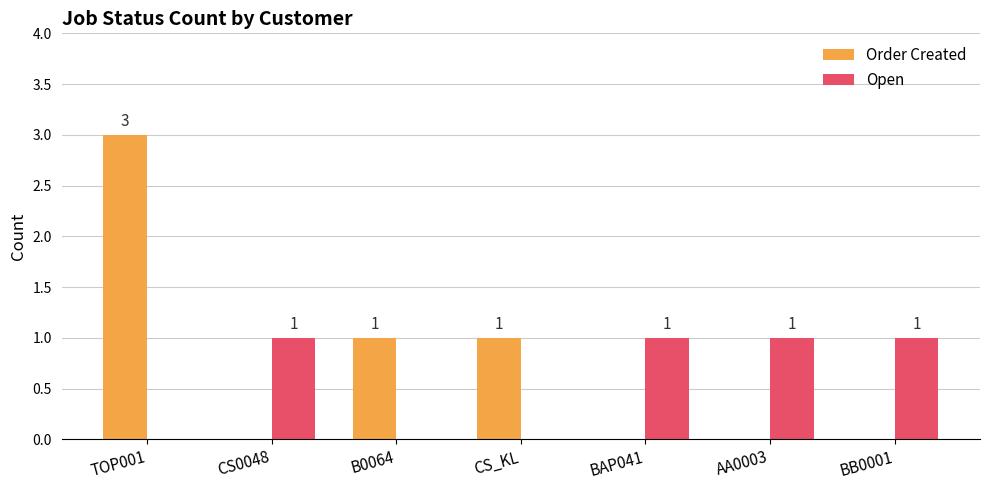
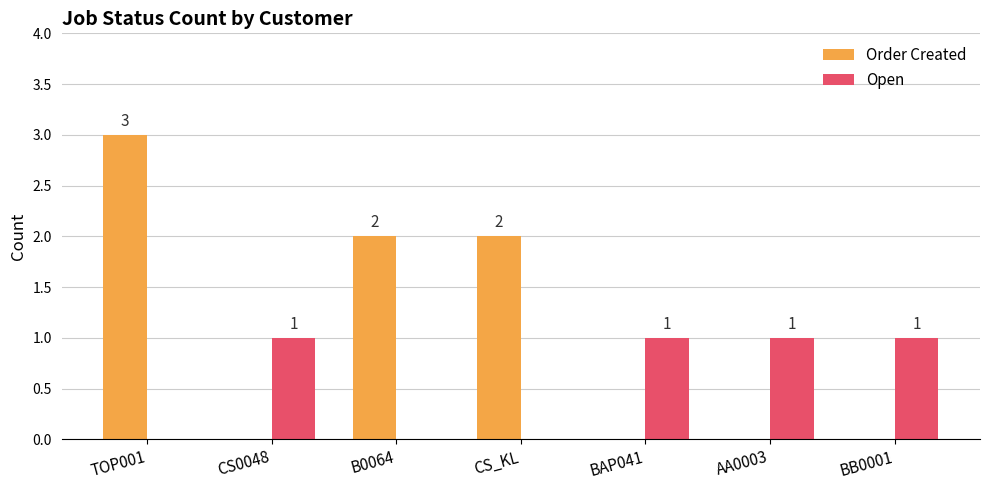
  {
    "Order Created": {
      "TOP001": 3,
-     "B0064": 1,
-     "CS_KL": 1
+     "B0064": 2,
+     "CS_KL": 2
    },
    "Open": {
      "CS0048": 1,
      "BAP041": 1,
      "AA0003": 1,
      "BB0001": 1
    }
  }
